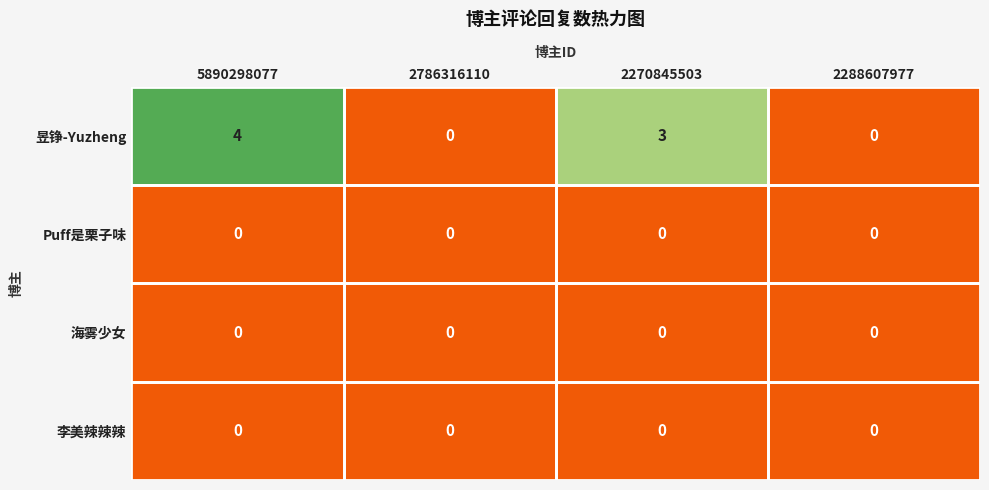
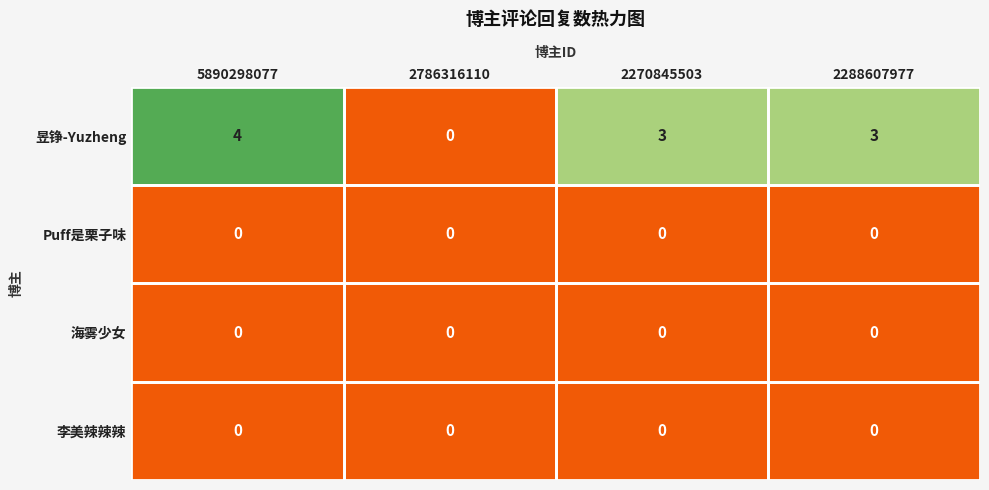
  {
    "昱铮-Yuzheng": {
      "5890298077": 4,
      "2786316110": 0,
      "2270845503": 3,
-     "2288607977": 0
+     "2288607977": 3
    },
    "Puff是栗子味": {
      "5890298077": 0,
      "2786316110": 0,
      "2270845503": 0,
      "2288607977": 0
    },
    "海雾少女": {
      "5890298077": 0,
      "2786316110": 0,
      "2270845503": 0,
      "2288607977": 0
    },
    "李美辣辣辣": {
      "5890298077": 0,
      "2786316110": 0,
      "2270845503": 0,
      "2288607977": 0
    }
  }
